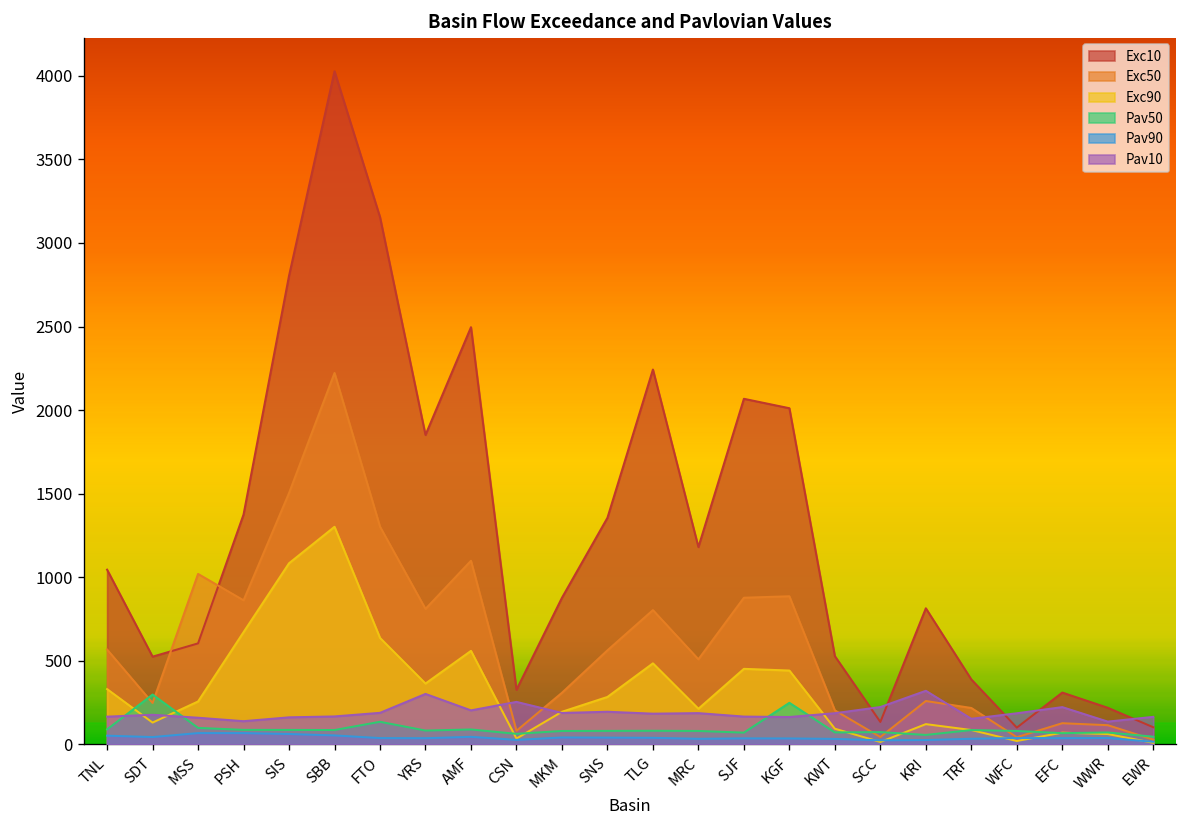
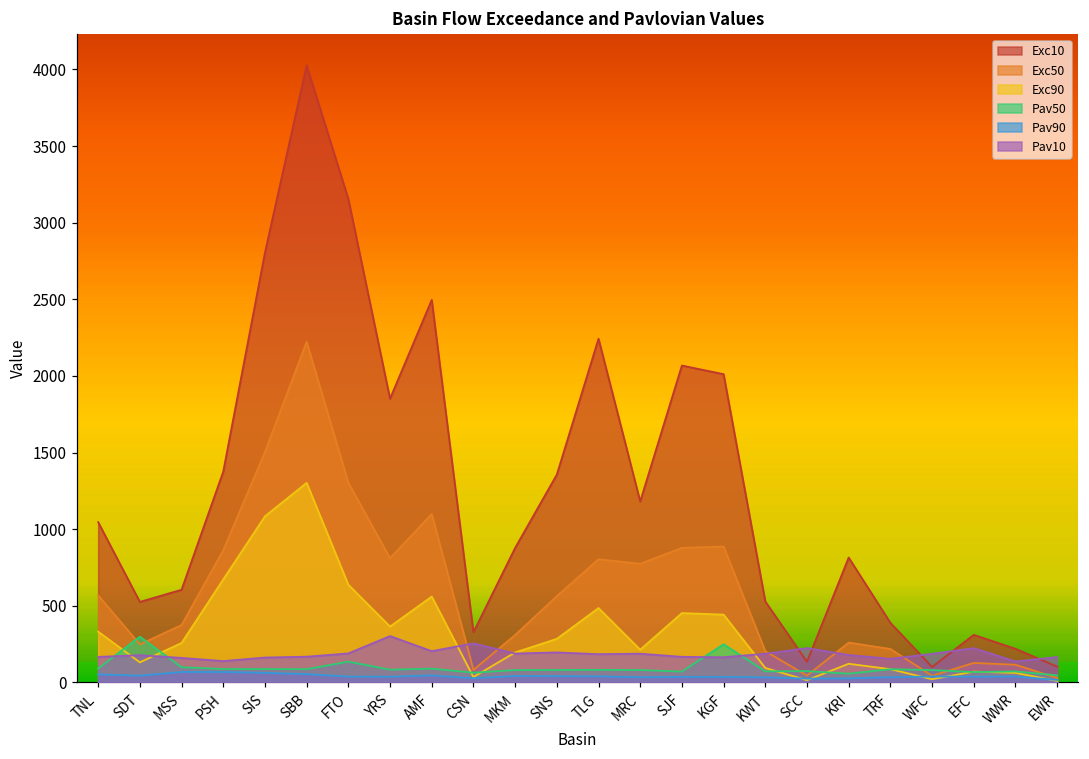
  {
    "Exc10": {
      "TNL": 1050,
      "SDT": 530,
      "MSS": 600,
      "PSH": 1380,
      "SIS": 2800,
      "SBB": 4030,
      "FTO": 3160,
      "YRS": 1850,
      "AMF": 2500,
      "CSN": 330,
      "MKM": 880,
      "SNS": 1360,
      "TLG": 2240,
      "MRC": 1180,
      "SJF": 2070,
      "KGF": 2010,
      "KWT": 530,
      "SCC": 130,
      "KRI": 810,
      "TRF": 390,
      "EFC": 310,
      "WWR": 220
    },
    "Exc50": {
      "TNL": 570,
      "SDT": 250,
-     "MSS": 1020,
+     "MSS": 370,
      "PSH": 860,
      "SIS": 1500,
      "SBB": 2220,
      "FTO": 1300,
      "YRS": 810,
      "AMF": 1100,
      "MKM": 310,
      "SNS": 560,
      "TLG": 800,
-     "MRC": 510,
+     "MRC": 770,
      "SJF": 880,
      "KGF": 890,
      "KRI": 260,
      "TRF": 220
    },
    "Exc90": {
      "TNL": 330,
      "SDT": 130,
      "MSS": 260,
      "PSH": 670,
      "SIS": 1080,
      "SBB": 1300,
      "FTO": 640,
      "YRS": 360,
      "AMF": 560,
      "SNS": 280,
      "TLG": 490,
      "MRC": 210,
      "SJF": 450,
      "KGF": 440
    },
    "Pav50": {
      "SDT": 300,
      "FTO": 140,
      "KGF": 250
    },
    "Pav10": {
      "TNL": 170,
      "SDT": 180,
      "MSS": 160,
      "PSH": 140,
      "SIS": 160,
      "SBB": 170,
      "FTO": 190,
      "YRS": 300,
      "AMF": 200,
      "CSN": 250,
      "SNS": 200,
      "TLG": 180,
      "MRC": 190,
      "SJF": 170,
      "KGF": 160,
      "SCC": 220,
-     "KRI": 320,
+     "KRI": 180,
      "TRF": 150,
      "WFC": 190,
      "EFC": 220,
      "WWR": 140,
      "EWR": 170
    }
  }
